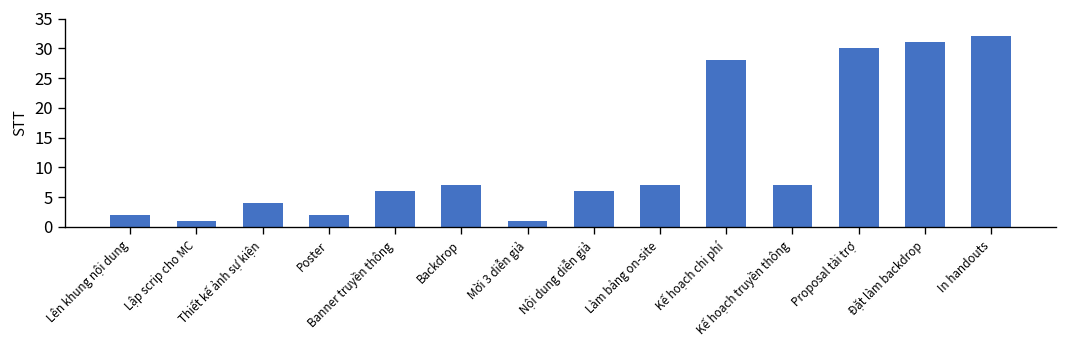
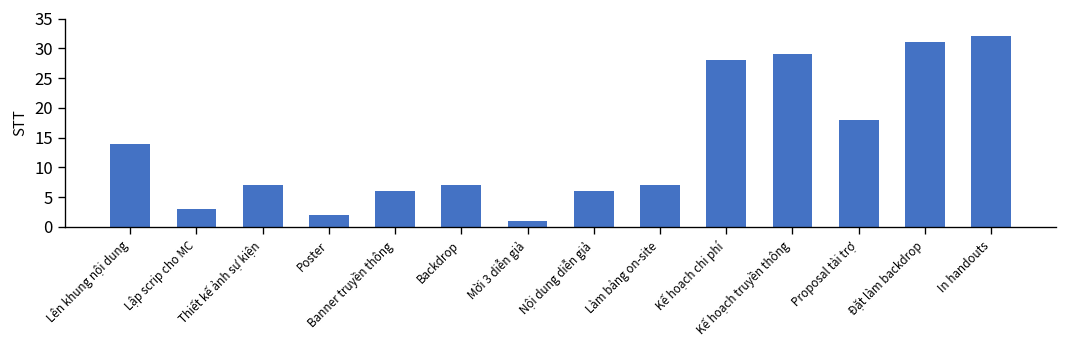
  {
-   "Lên khung nội dung": 2,
-   "Lập scrip cho MC": 1,
-   "Thiết kế ảnh sự kiện": 4,
+   "Lên khung nội dung": 14,
+   "Lập scrip cho MC": 3,
+   "Thiết kế ảnh sự kiện": 7,
    "Poster": 2,
    "Banner truyền thông": 6,
    "Backdrop": 7,
    "Mời 3 diễn giả": 1,
    "Nội dung diễn giả": 6,
    "Làm bảng on-site": 7,
    "Kế hoạch chi phí": 28,
-   "Kế hoạch truyền thông": 7,
-   "Proposal tài trợ": 30,
+   "Kế hoạch truyền thông": 29,
+   "Proposal tài trợ": 18,
    "Đặt làm backdrop": 31,
    "In handouts": 32
  }
